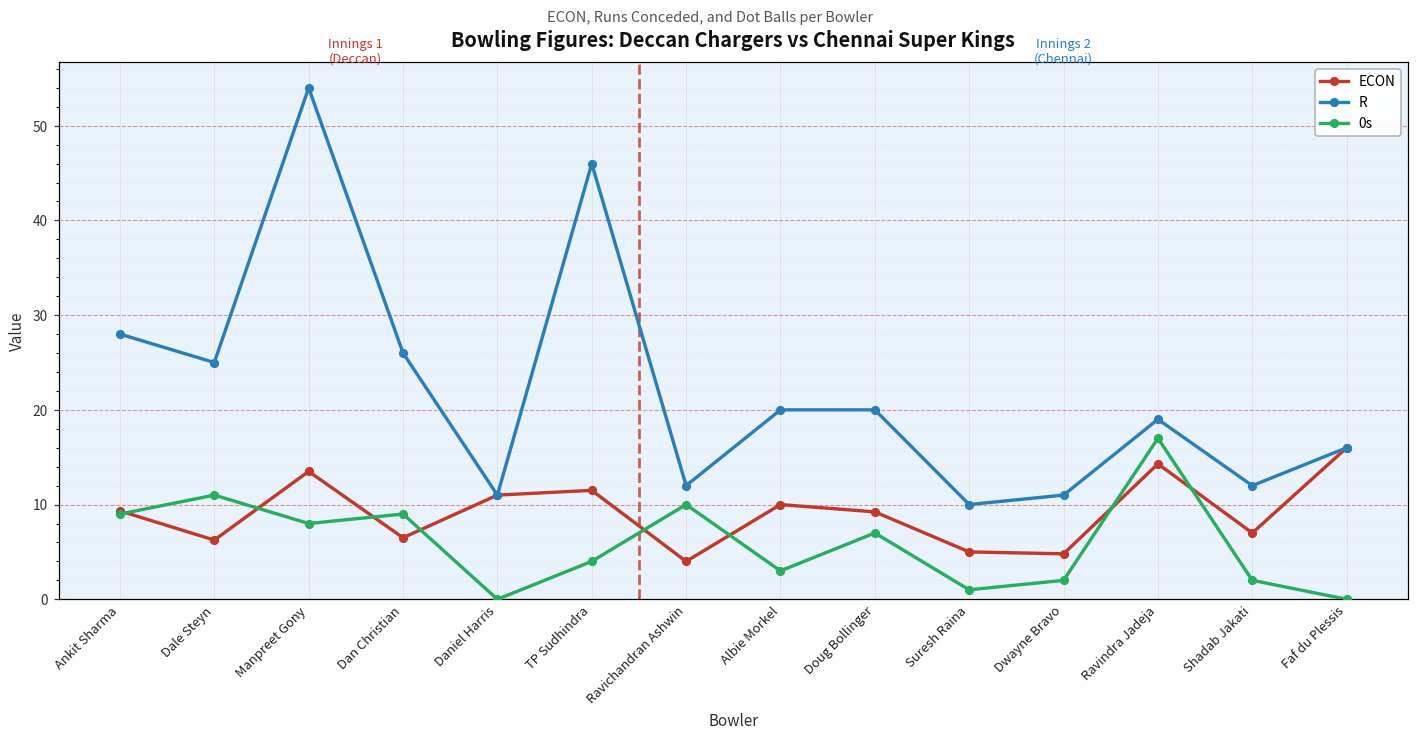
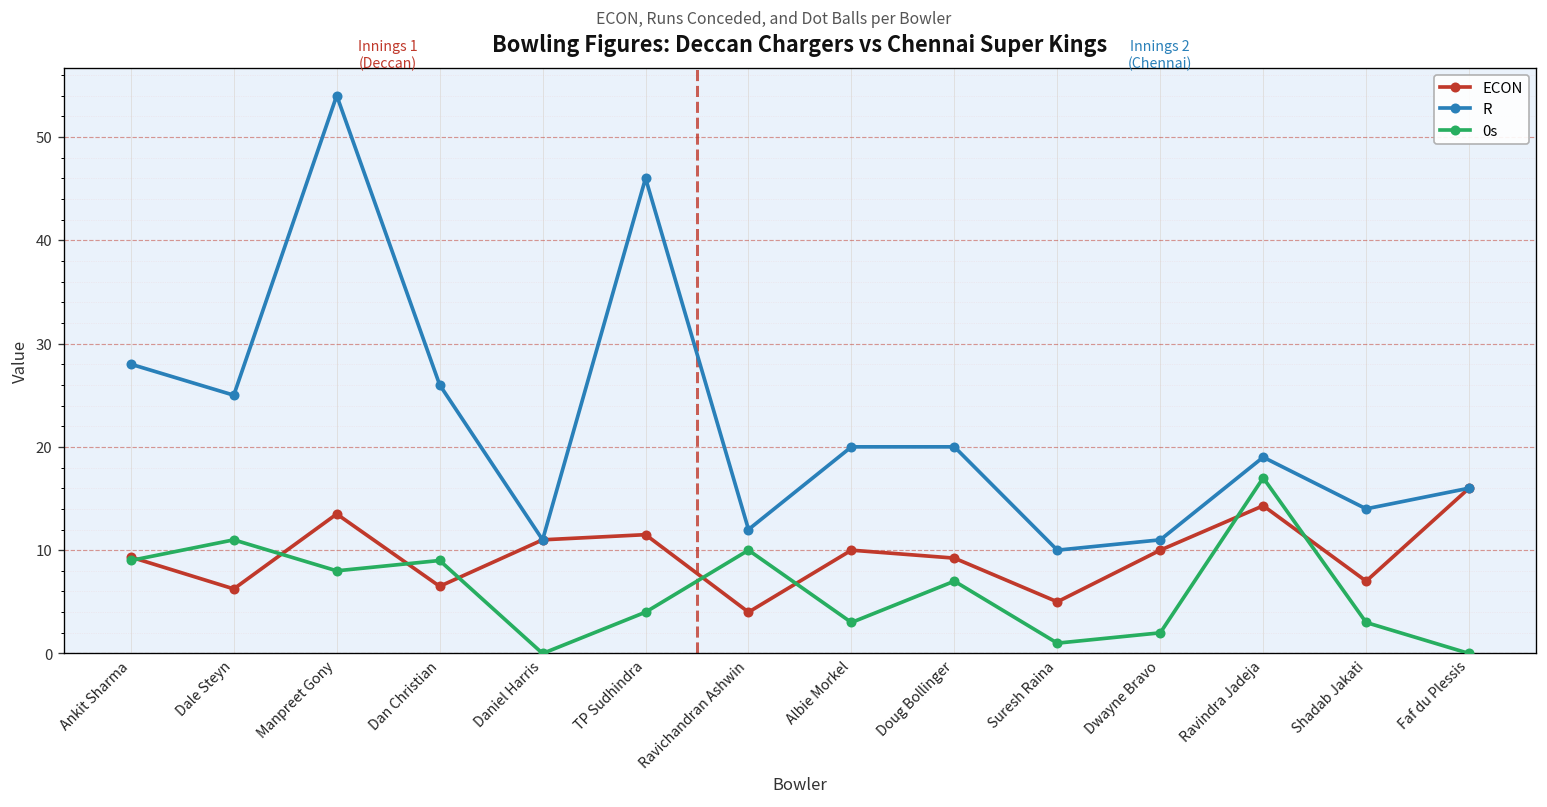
  {
    "ECON": {
      "Ankit Sharma": 9,
      "Dale Steyn": 6,
      "Manpreet Gony": 14,
      "Dan Christian": 7,
      "TP Sudhindra": 12,
      "Ravichandran Ashwin": 4,
      "Albie Morkel": 10,
      "Doug Bollinger": 9,
      "Suresh Raina": 5,
-     "Dwayne Bravo": 5,
+     "Dwayne Bravo": 10,
      "Ravindra Jadeja": 14,
      "Shadab Jakati": 7
    },
    "R": {
      "Ankit Sharma": 28,
      "Dale Steyn": 25,
      "Manpreet Gony": 54,
      "Dan Christian": 26,
      "TP Sudhindra": 46,
      "Ravichandran Ashwin": 12,
      "Albie Morkel": 20,
      "Doug Bollinger": 20,
      "Suresh Raina": 10,
      "Dwayne Bravo": 11,
      "Ravindra Jadeja": 19,
-     "Shadab Jakati": 12
+     "Shadab Jakati": 14
    },
    "0s": {
      "Ankit Sharma": 9,
      "Dale Steyn": 11,
      "Manpreet Gony": 8,
      "Dan Christian": 9,
      "Daniel Harris": 0,
      "TP Sudhindra": 4,
      "Ravichandran Ashwin": 10,
      "Albie Morkel": 3,
      "Doug Bollinger": 7,
      "Suresh Raina": 1,
      "Dwayne Bravo": 2,
      "Ravindra Jadeja": 17,
-     "Shadab Jakati": 2,
+     "Shadab Jakati": 3,
      "Faf du Plessis": 0
    }
  }
